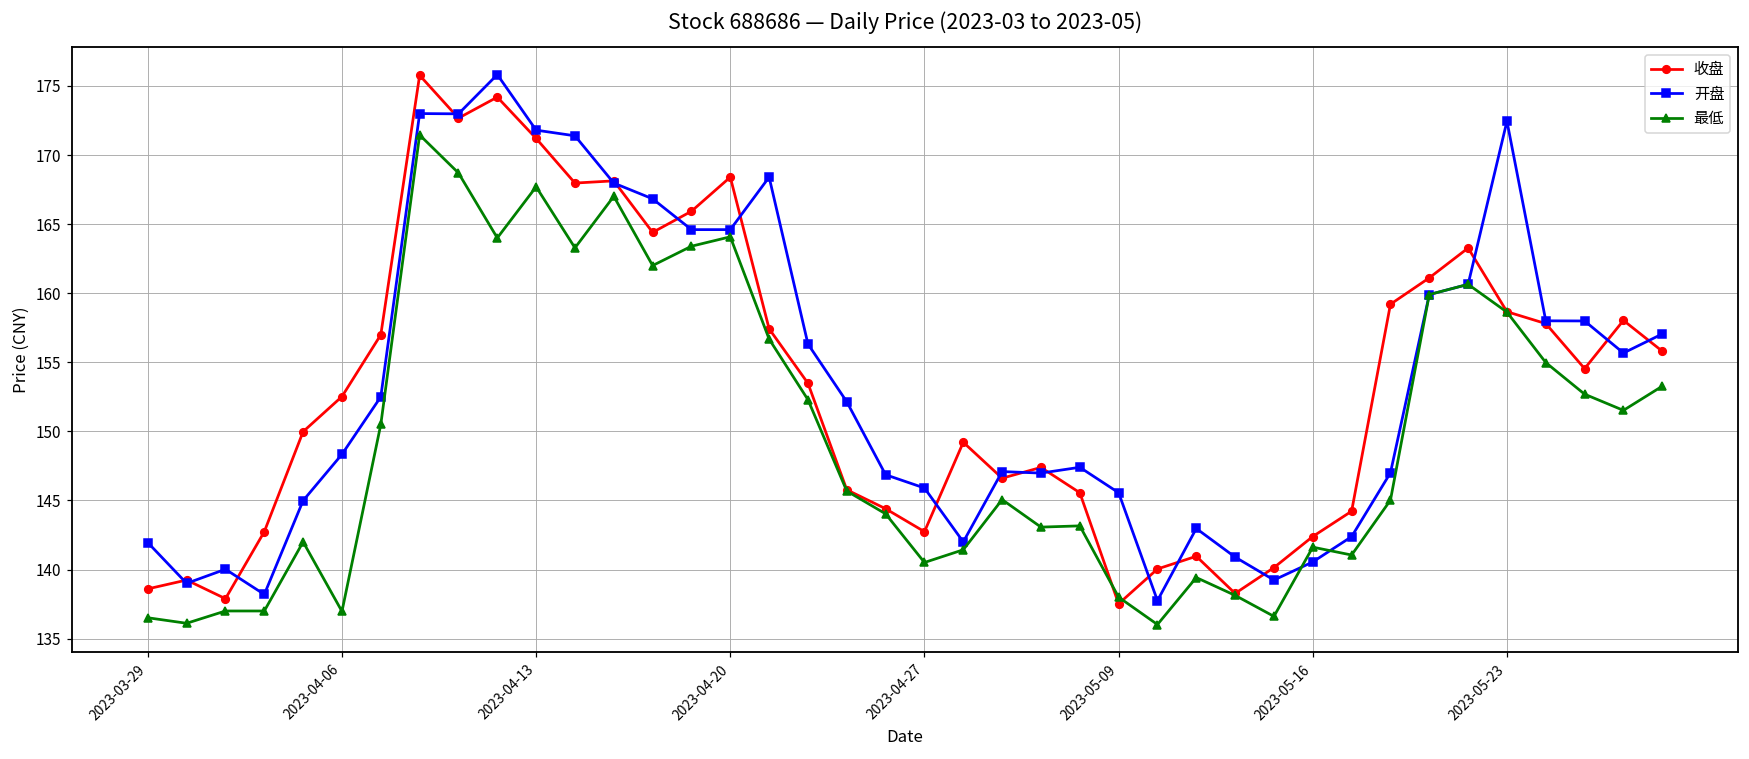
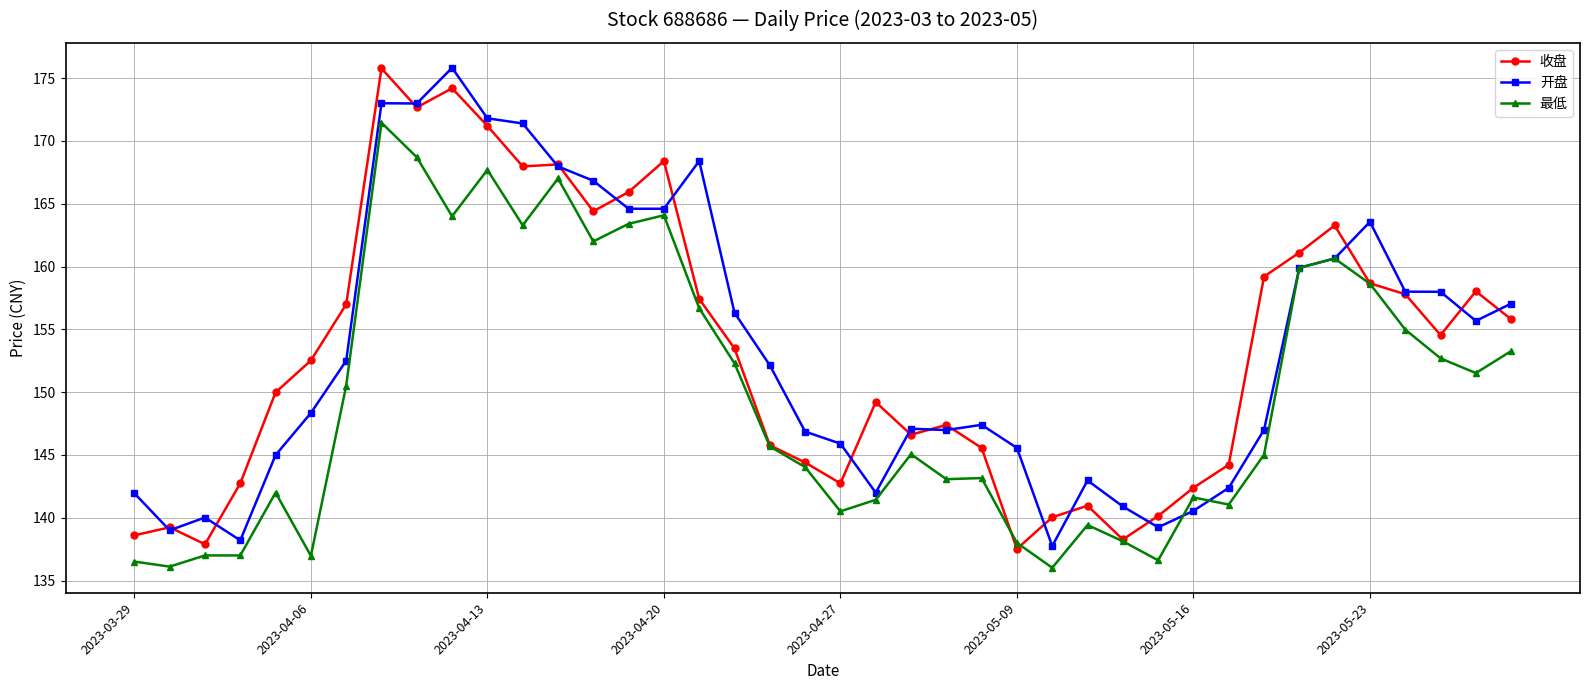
  {
    "收盘": {
      "2023-03-29": 138.6,
      "2023-04-06": 152.5,
      "2023-04-13": 171.2,
      "2023-04-20": 168.4,
      "2023-04-27": 142.7,
      "2023-05-09": 137.5,
      "2023-05-16": 142.4
    },
    "开盘": {
      "2023-03-29": 142.0,
      "2023-04-06": 148.3,
      "2023-04-13": 171.8,
      "2023-04-20": 164.6,
      "2023-04-27": 145.9,
      "2023-05-09": 145.6,
      "2023-05-16": 140.6,
-     "2023-05-23": 172.5
+     "2023-05-23": 163.6
    },
    "最低": {
      "2023-03-29": 136.5,
      "2023-04-06": 137.0,
      "2023-04-13": 167.7,
      "2023-04-20": 164.1,
      "2023-04-27": 140.5,
      "2023-05-09": 138.0,
      "2023-05-16": 141.6
    }
  }
